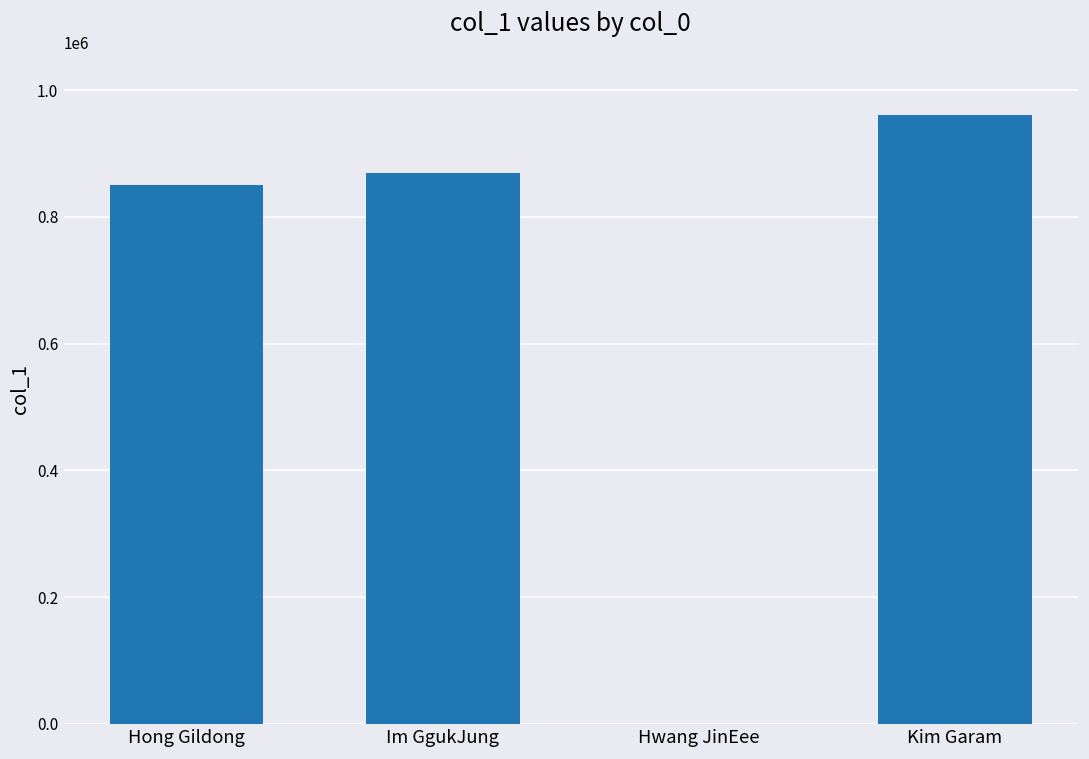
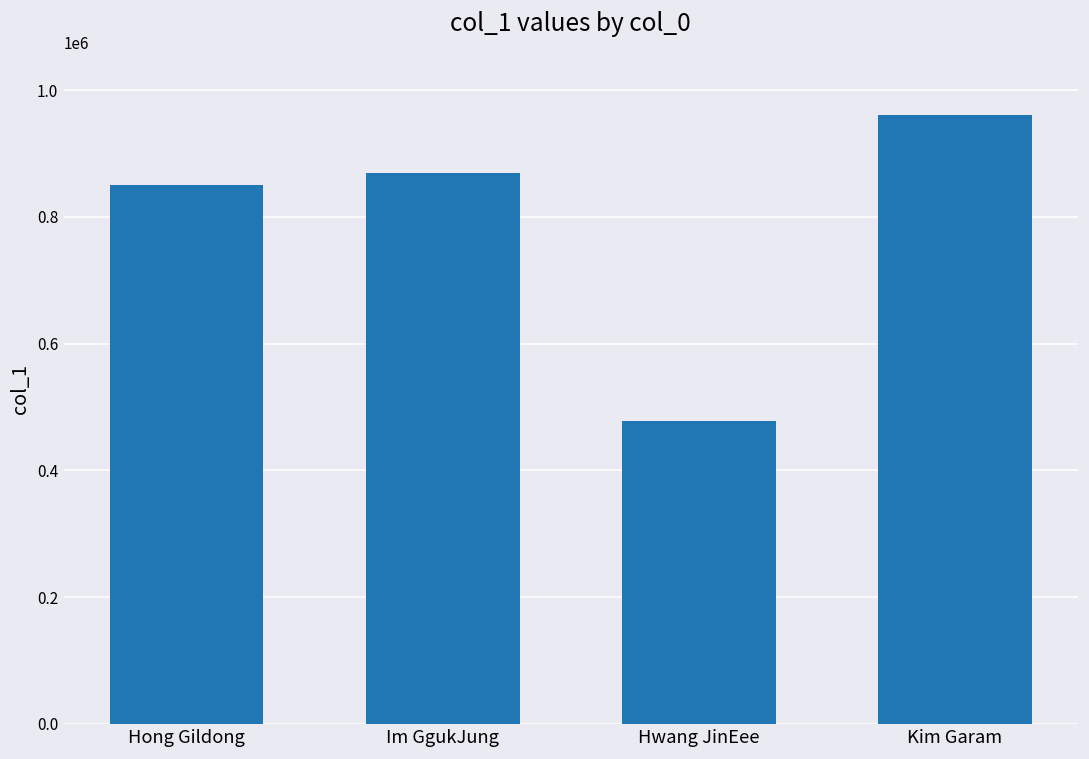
  {
    "Hong Gildong": 850000,
    "Im GgukJung": 870000,
-   "Hwang JinEee": 0,
+   "Hwang JinEee": 480000,
    "Kim Garam": 960000
  }
